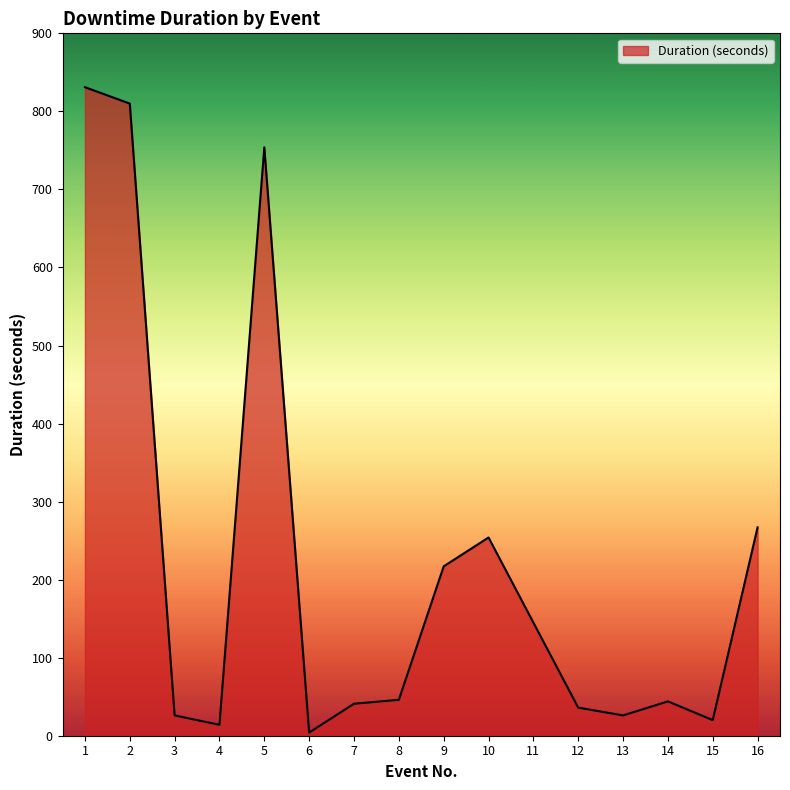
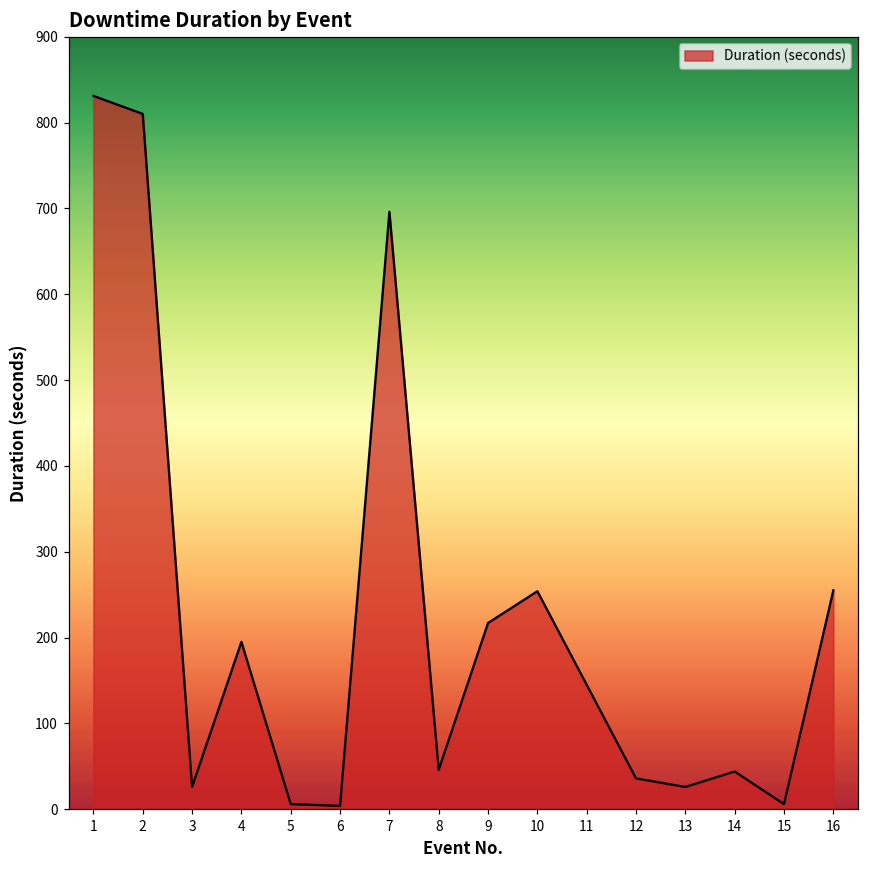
  {
    "1": 830,
    "2": 810,
    "3": 30,
-   "4": 10,
-   "5": 750,
+   "4": 200,
+   "5": 10,
    "6": 0,
-   "7": 40,
+   "7": 700,
    "8": 50,
    "9": 220,
    "10": 250,
    "11": 150,
    "12": 40,
    "13": 30,
    "14": 40,
-   "15": 20,
-   "16": 270
+   "15": 10,
+   "16": 260
  }
